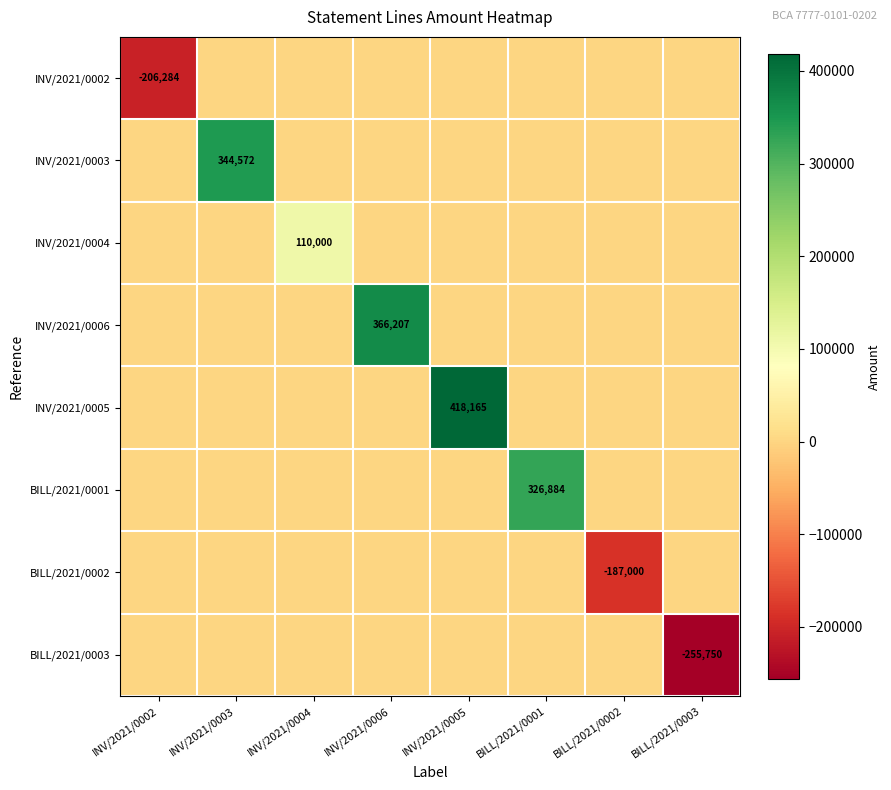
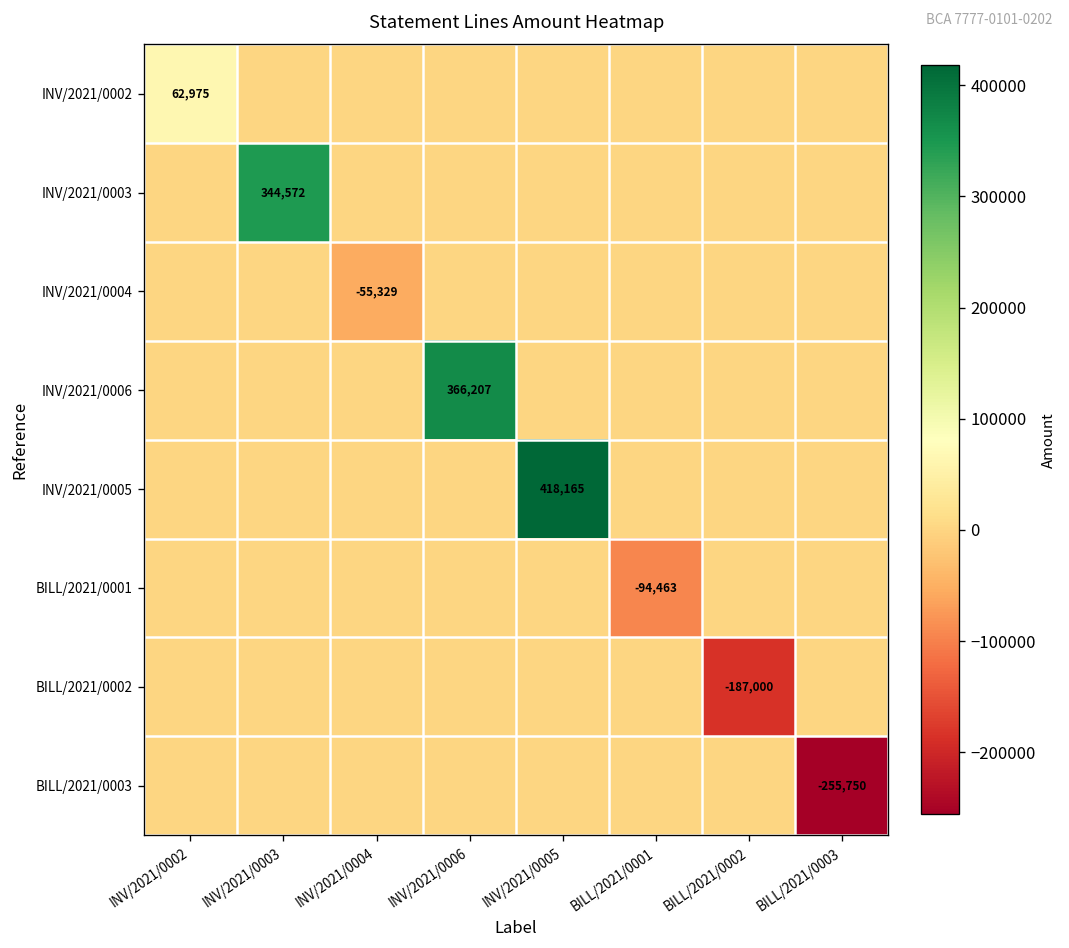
  {
    "INV/2021/0002": {
-     "INV/2021/0002": "-206,284"
+     "INV/2021/0002": "62,975"
    },
    "INV/2021/0003": {
      "INV/2021/0003": "344,572"
    },
    "INV/2021/0004": {
-     "INV/2021/0004": "110,000"
+     "INV/2021/0004": "-55,329"
    },
    "INV/2021/0006": {
      "INV/2021/0006": "366,207"
    },
    "INV/2021/0005": {
      "INV/2021/0005": "418,165"
    },
    "BILL/2021/0001": {
-     "BILL/2021/0001": "326,884"
+     "BILL/2021/0001": "-94,463"
    },
    "BILL/2021/0002": {
      "BILL/2021/0002": "-187,000"
    },
    "BILL/2021/0003": {
      "BILL/2021/0003": "-255,750"
    }
  }
